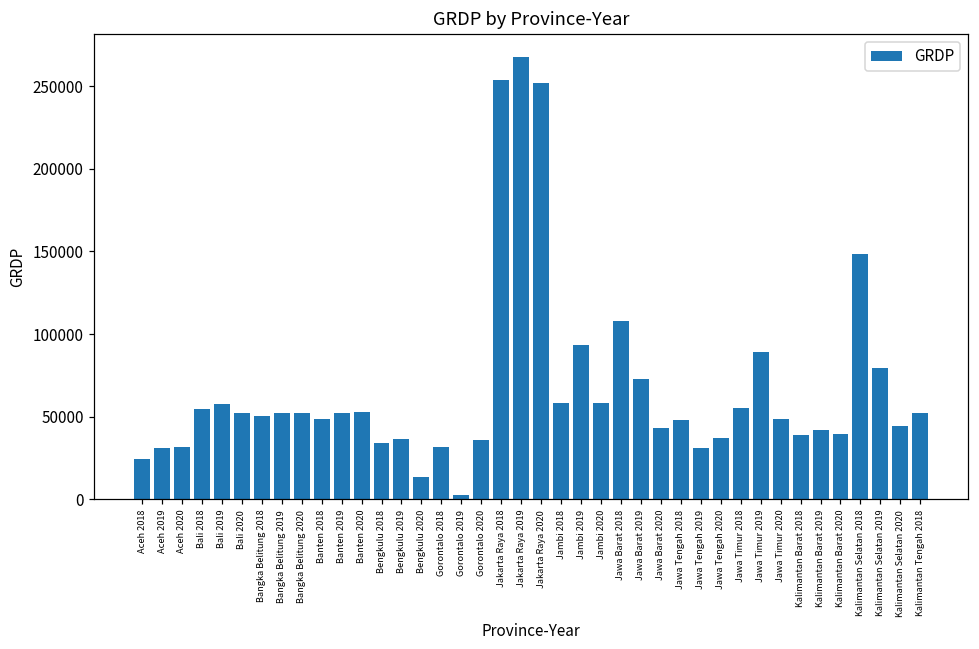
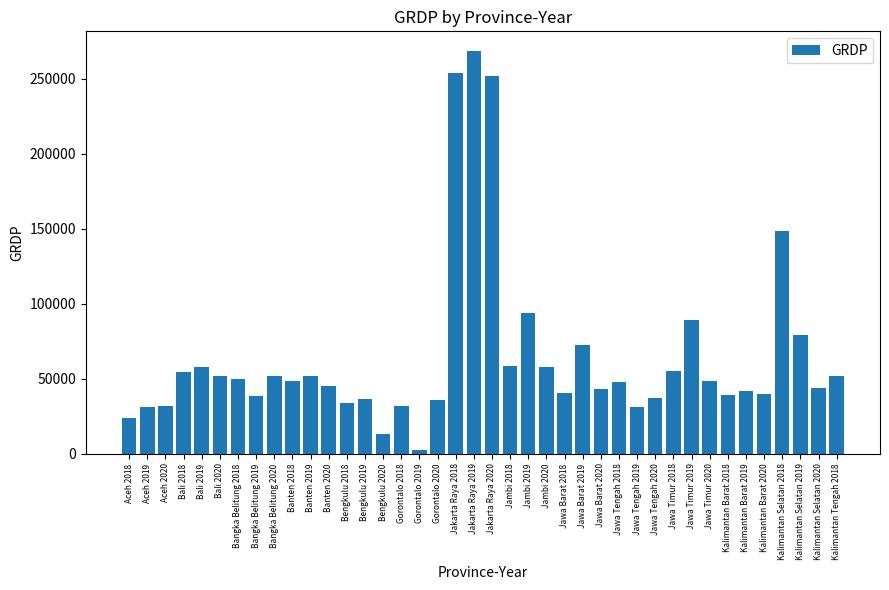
  {
    "Aceh 2018": 24000,
    "Aceh 2019": 31000,
    "Aceh 2020": 32000,
    "Bali 2018": 54000,
    "Bali 2019": 58000,
    "Bali 2020": 52000,
    "Bangka Belitung 2018": 50000,
-   "Bangka Belitung 2019": 52000,
+   "Bangka Belitung 2019": 38000,
    "Bangka Belitung 2020": 52000,
    "Banten 2018": 48000,
    "Banten 2019": 52000,
-   "Banten 2020": 53000,
+   "Banten 2020": 45000,
    "Bengkulu 2018": 34000,
    "Bengkulu 2019": 37000,
    "Bengkulu 2020": 13000,
    "Gorontalo 2018": 32000,
    "Gorontalo 2019": 3000,
    "Gorontalo 2020": 36000,
    "Jakarta Raya 2018": 254000,
    "Jakarta Raya 2019": 268000,
    "Jakarta Raya 2020": 252000,
    "Jambi 2018": 58000,
    "Jambi 2019": 94000,
    "Jambi 2020": 58000,
-   "Jawa Barat 2018": 108000,
+   "Jawa Barat 2018": 40000,
    "Jawa Barat 2019": 73000,
    "Jawa Barat 2020": 43000,
    "Jawa Tengah 2018": 48000,
    "Jawa Tengah 2019": 31000,
    "Jawa Tengah 2020": 37000,
    "Jawa Timur 2018": 55000,
    "Jawa Timur 2019": 89000,
    "Jawa Timur 2020": 48000,
    "Kalimantan Barat 2018": 39000,
    "Kalimantan Barat 2019": 42000,
    "Kalimantan Barat 2020": 40000,
    "Kalimantan Selatan 2018": 149000,
    "Kalimantan Selatan 2019": 79000,
    "Kalimantan Selatan 2020": 44000,
    "Kalimantan Tengah 2018": 52000
  }
